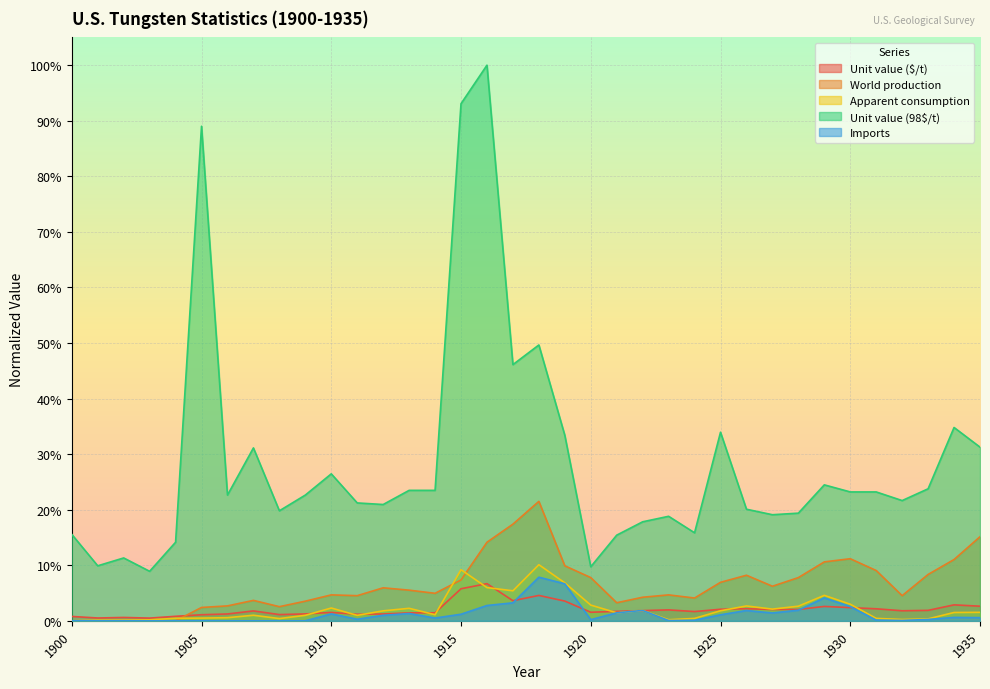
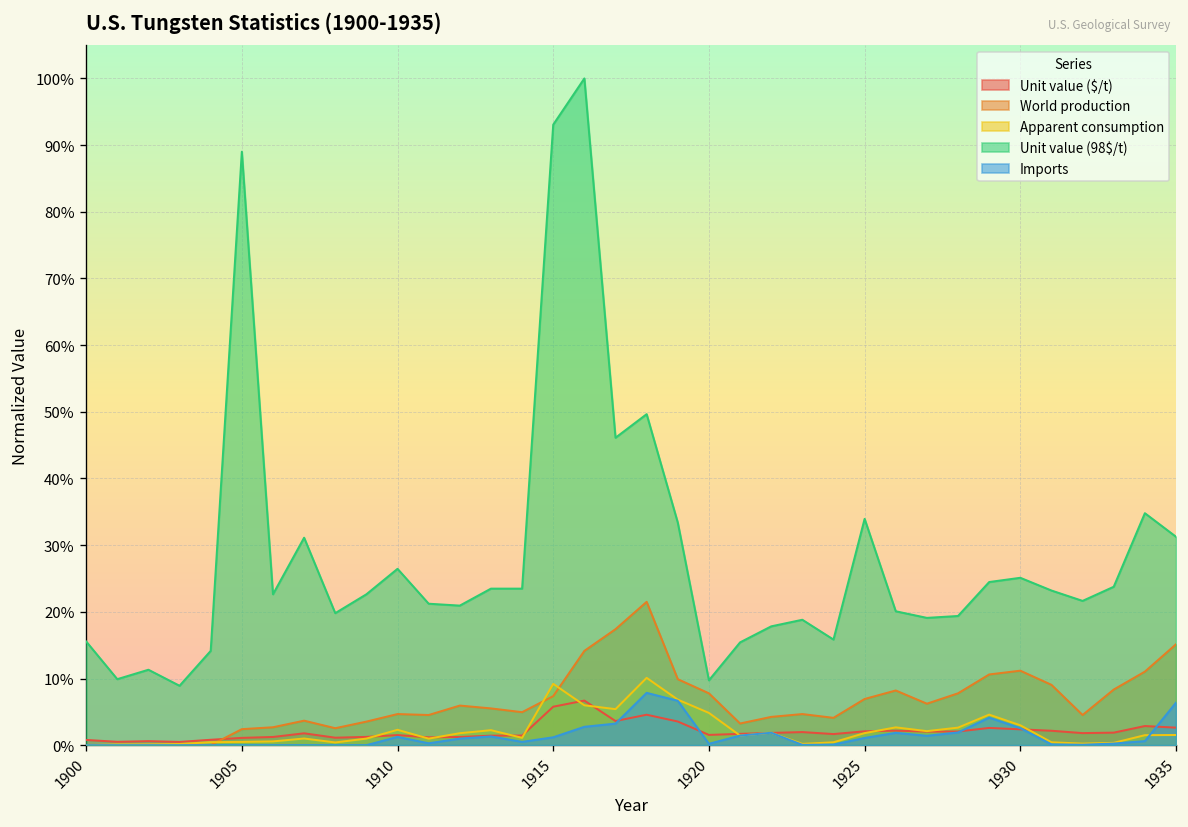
  {
    "Apparent consumption": {
      "1905": "0%",
      "1910": "2%",
      "1915": "9%",
-     "1920": "3%",
+     "1920": "5%",
      "1935": "2%"
    },
    "Unit value (98$/t)": {
      "1900": "16%",
      "1905": "89%",
      "1910": "26%",
      "1915": "93%",
      "1920": "10%",
      "1925": "34%",
-     "1930": "23%",
+     "1930": "25%",
      "1935": "31%"
    },
    "Imports": {
      "1905": "0%",
      "1915": "1%",
      "1920": "0%",
      "1925": "1%",
-     "1935": "1%"
+     "1935": "6%"
    }
  }
